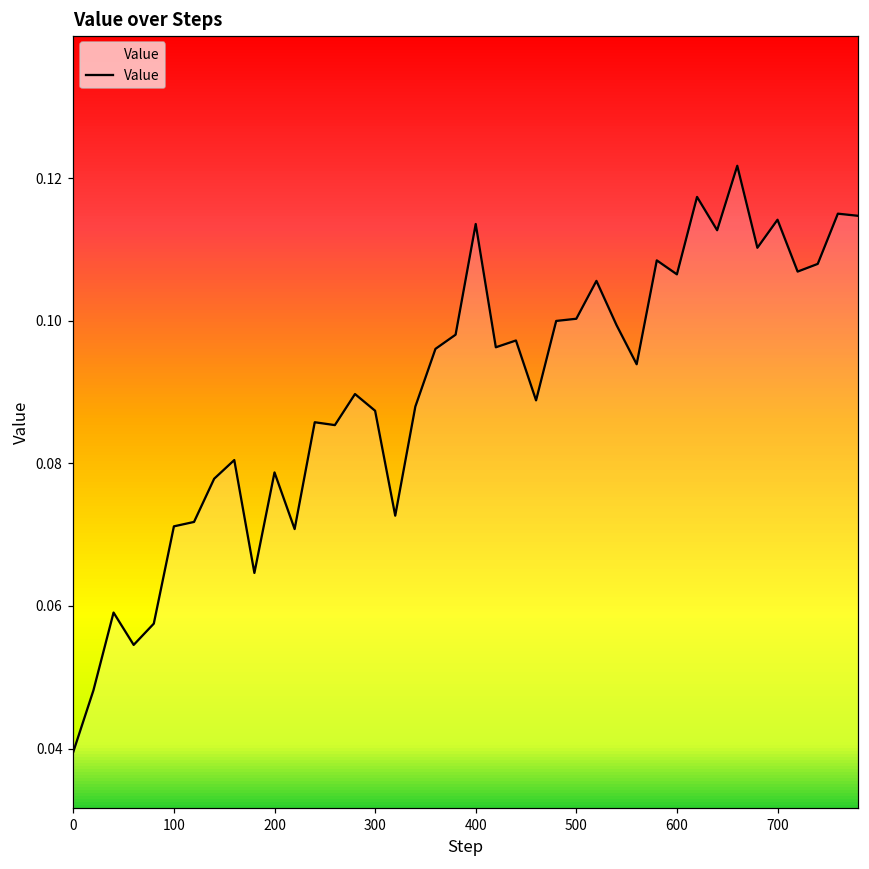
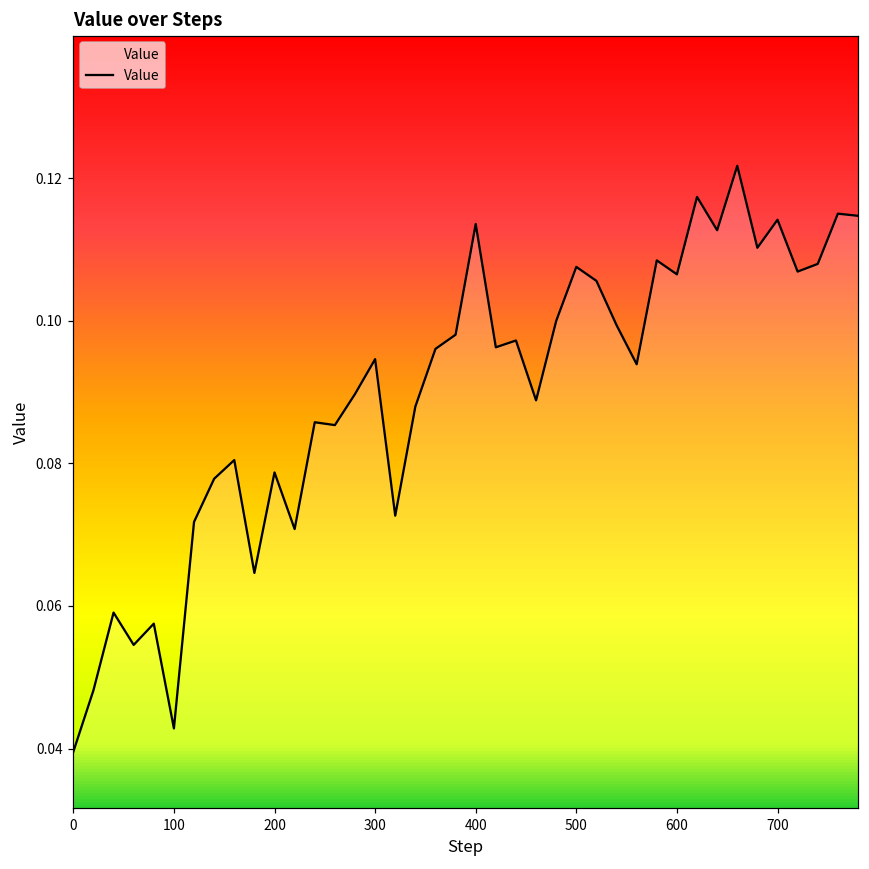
  {
    "0": 0.040,
-   "100": 0.071,
+   "100": 0.043,
    "200": 0.079,
-   "300": 0.087,
+   "300": 0.095,
    "400": 0.114,
-   "500": 0.100,
+   "500": 0.108,
    "600": 0.106,
    "700": 0.114
  }
